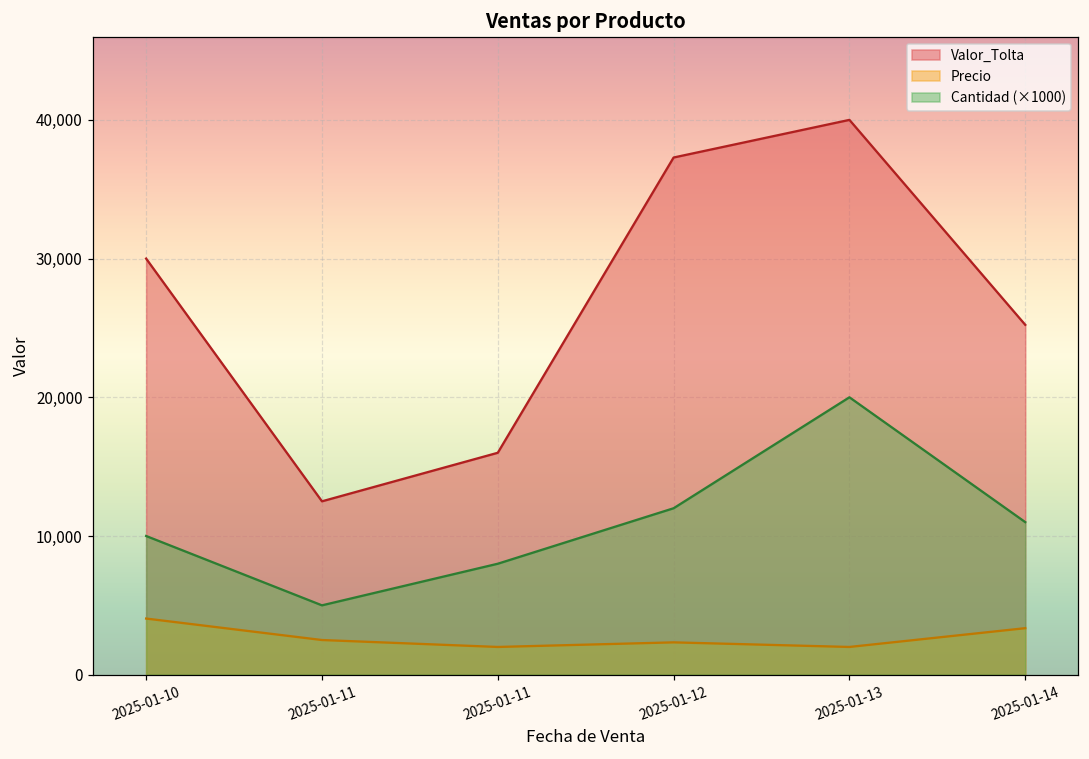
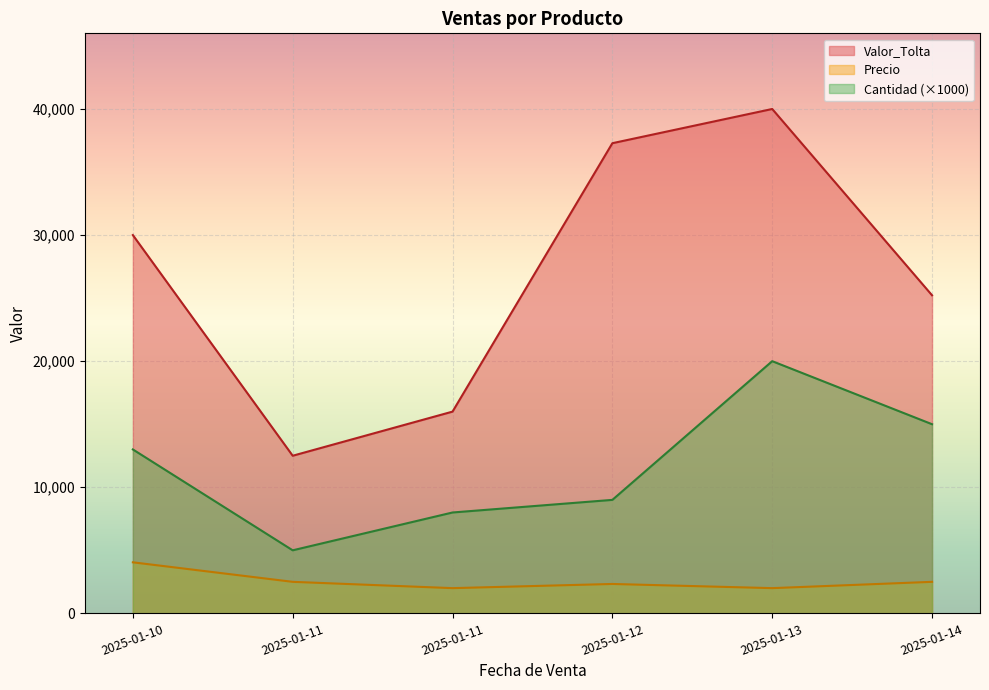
  {
    "Valor_Tolta": {
      "2025-01-10": "30,000",
      "2025-01-12": "37,300",
      "2025-01-13": "40,000",
      "2025-01-14": "25,200"
    },
    "Precio": {
      "2025-01-10": "4,000",
      "2025-01-12": "2,300",
      "2025-01-13": "2,000",
-     "2025-01-14": "3,400"
+     "2025-01-14": "2,500"
    },
    "Cantidad (×1000)": {
-     "2025-01-10": "10,000",
-     "2025-01-12": "12,000",
+     "2025-01-10": "13,000",
+     "2025-01-12": "9,000",
      "2025-01-13": "20,000",
-     "2025-01-14": "11,000"
+     "2025-01-14": "15,000"
    }
  }
